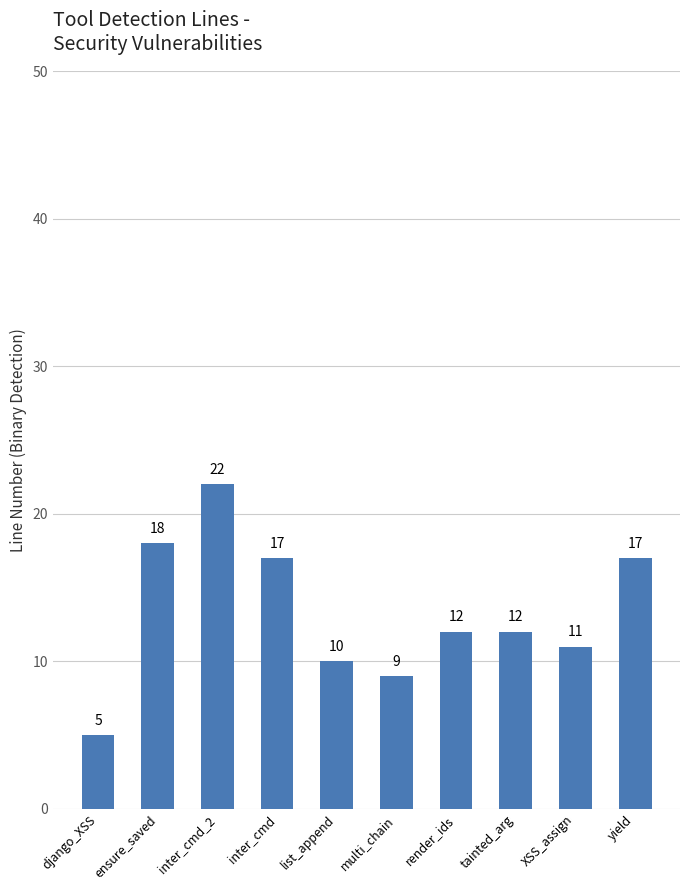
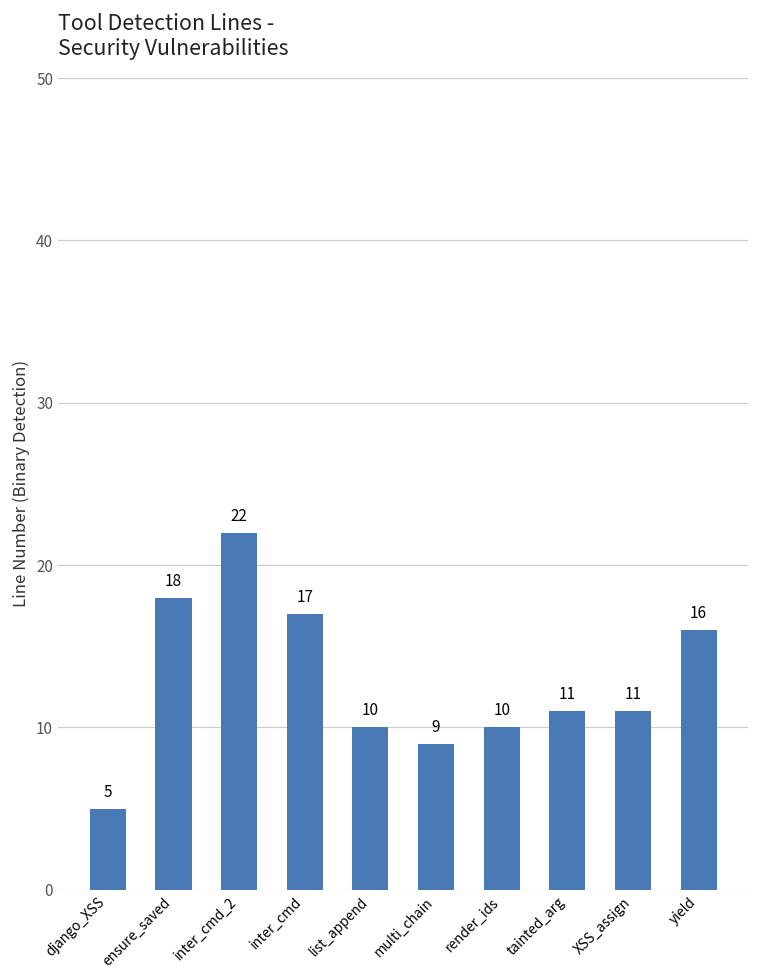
  {
    "django_XSS": 5,
    "ensure_saved": 18,
    "inter_cmd_2": 22,
    "inter_cmd": 17,
    "list_append": 10,
    "multi_chain": 9,
-   "render_ids": 12,
-   "tainted_arg": 12,
+   "render_ids": 10,
+   "tainted_arg": 11,
    "XSS_assign": 11,
-   "yield": 17
+   "yield": 16
  }
